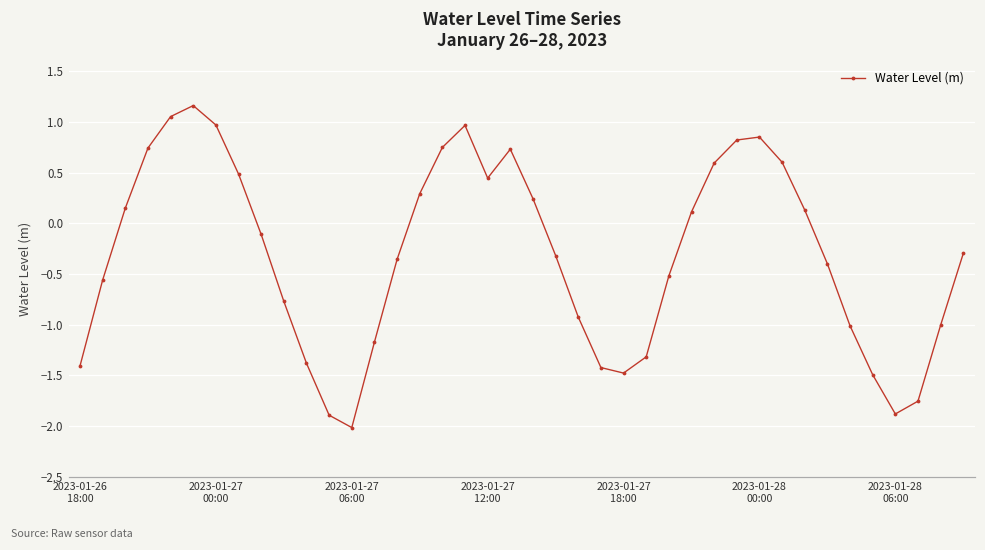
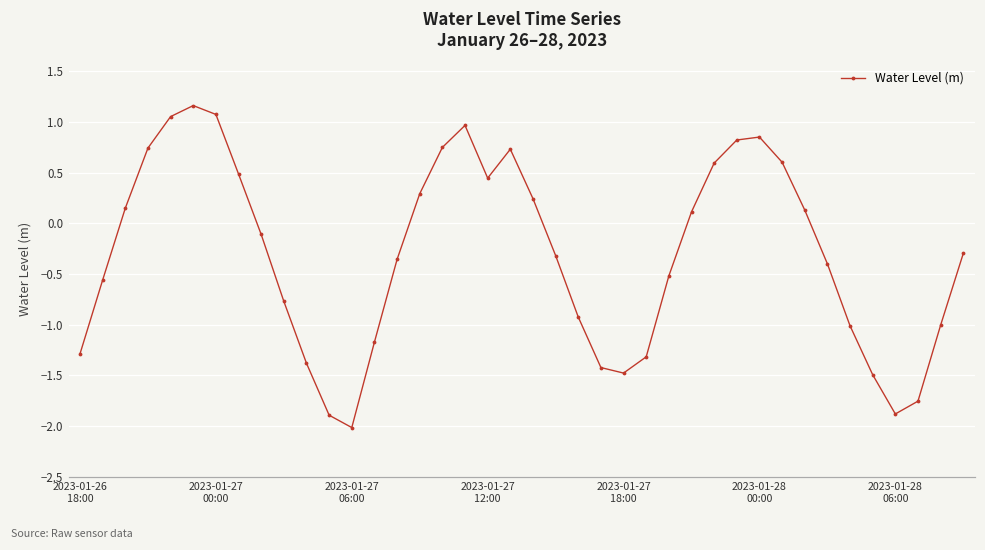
  {
-   "2023-01-26 18:00": -1.4,
-   "2023-01-27 00:00": 1.0,
+   "2023-01-26 18:00": -1.3,
+   "2023-01-27 00:00": 1.1,
    "2023-01-27 06:00": -2.0,
    "2023-01-27 12:00": 0.4,
    "2023-01-27 18:00": -1.5,
    "2023-01-28 00:00": 0.9,
    "2023-01-28 06:00": -1.9
  }
